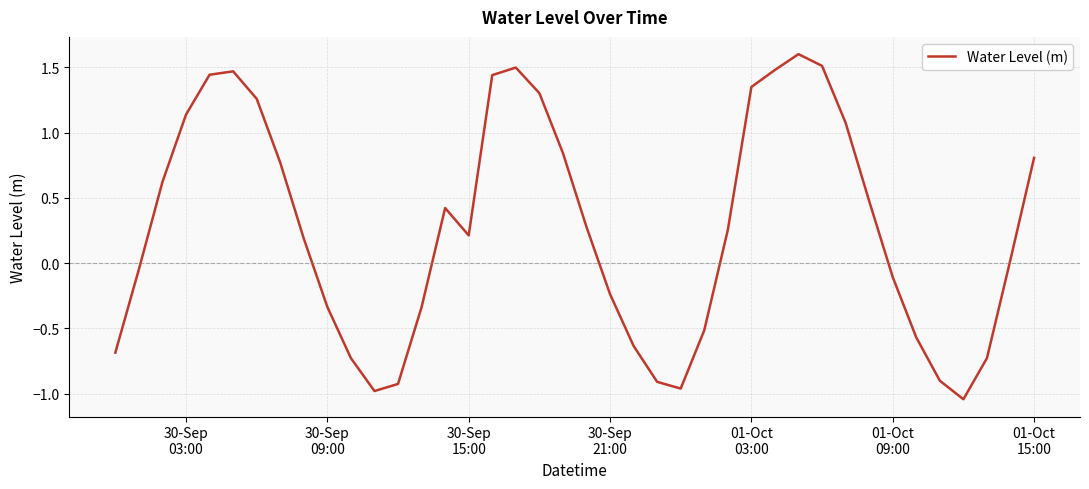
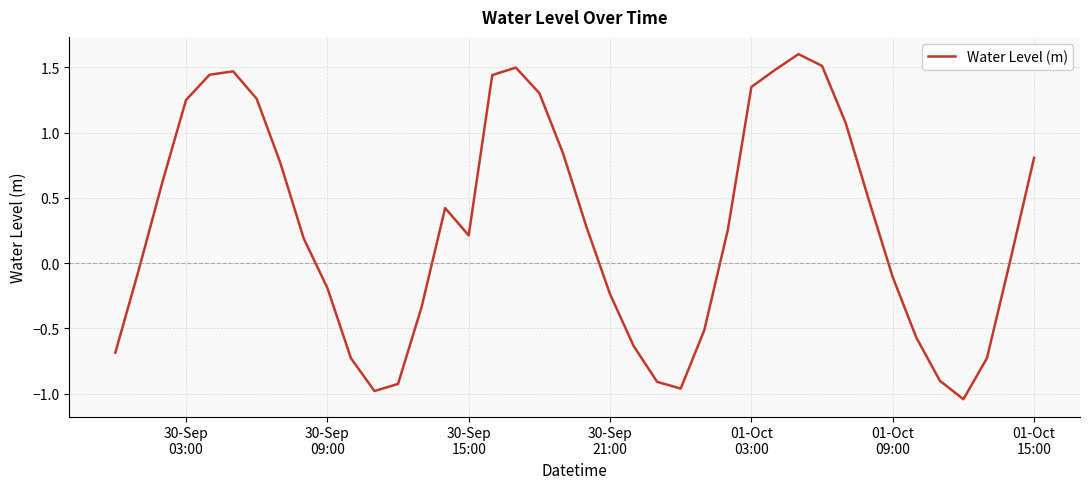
  {
-   "30-Sep 03:00": 1.14,
-   "30-Sep 09:00": -0.34,
+   "30-Sep 03:00": 1.25,
+   "30-Sep 09:00": -0.19,
    "30-Sep 15:00": 0.21,
    "30-Sep 21:00": -0.24,
    "01-Oct 03:00": 1.35,
    "01-Oct 09:00": -0.11,
    "01-Oct 15:00": 0.81
  }
